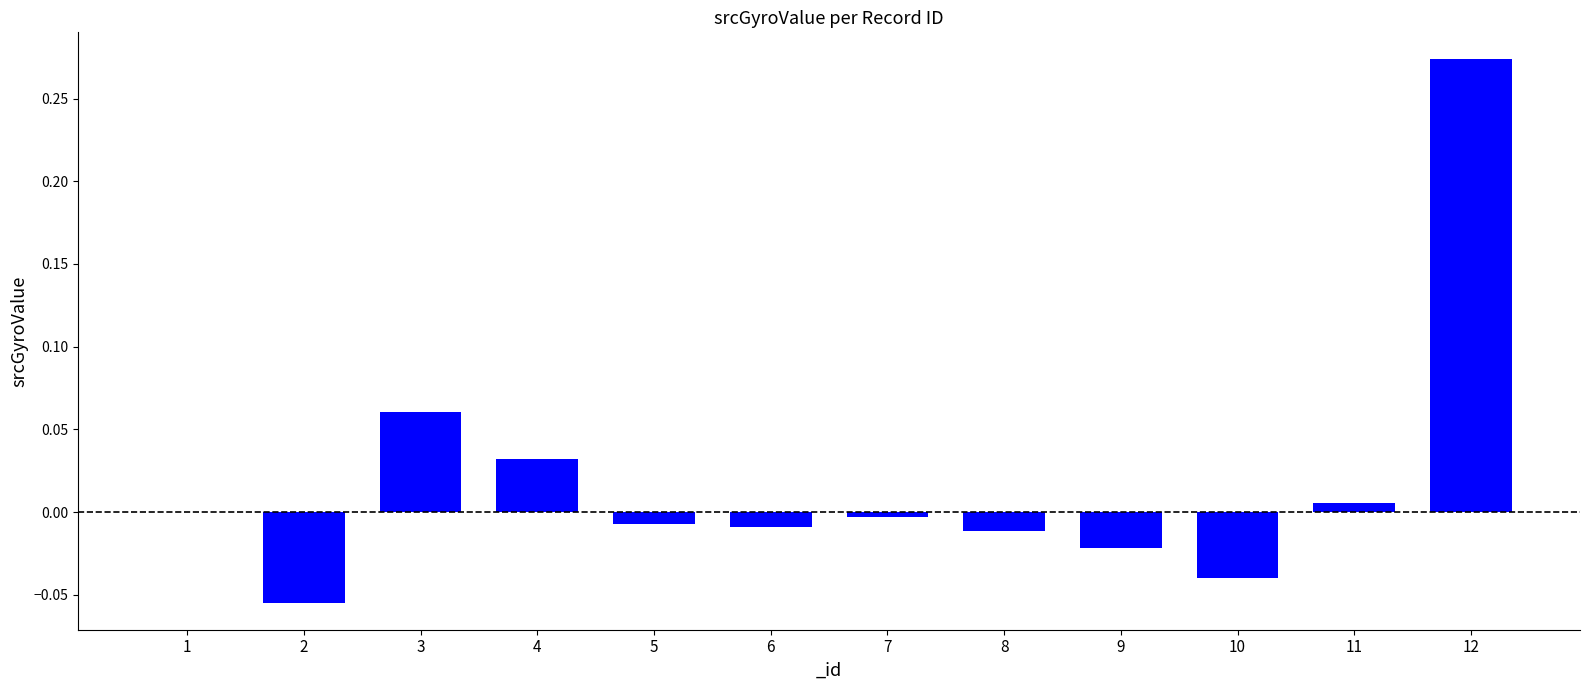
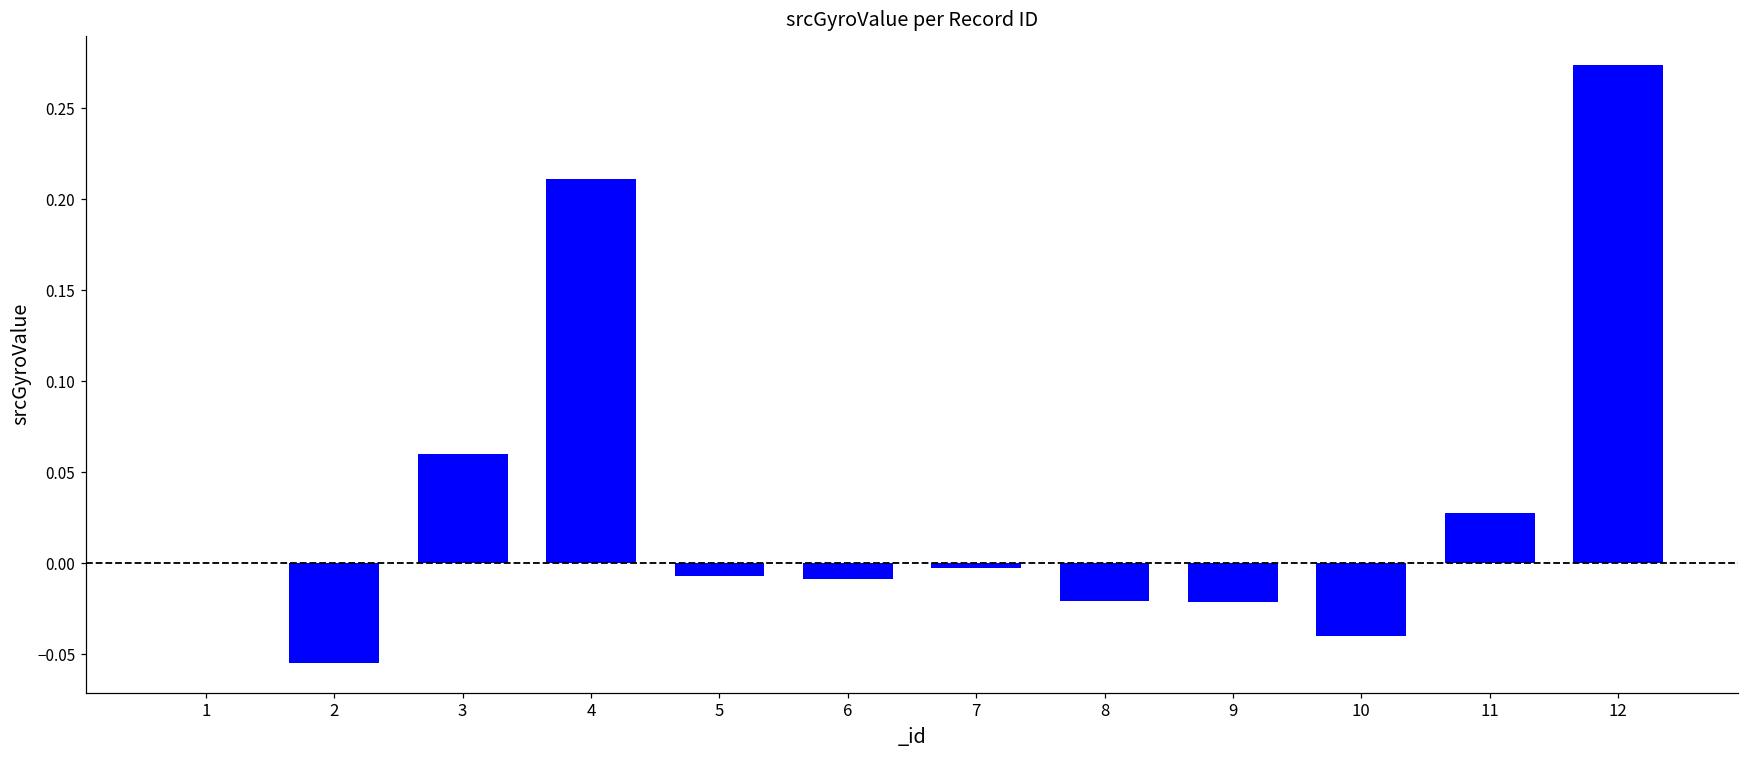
  {
    "1": 0.000,
    "2": -0.055,
    "3": 0.060,
-   "4": 0.032,
+   "4": 0.211,
    "5": -0.007,
    "6": -0.009,
    "7": -0.003,
-   "8": -0.012,
+   "8": -0.021,
    "9": -0.021,
    "10": -0.040,
-   "11": 0.006,
+   "11": 0.027,
    "12": 0.274
  }
